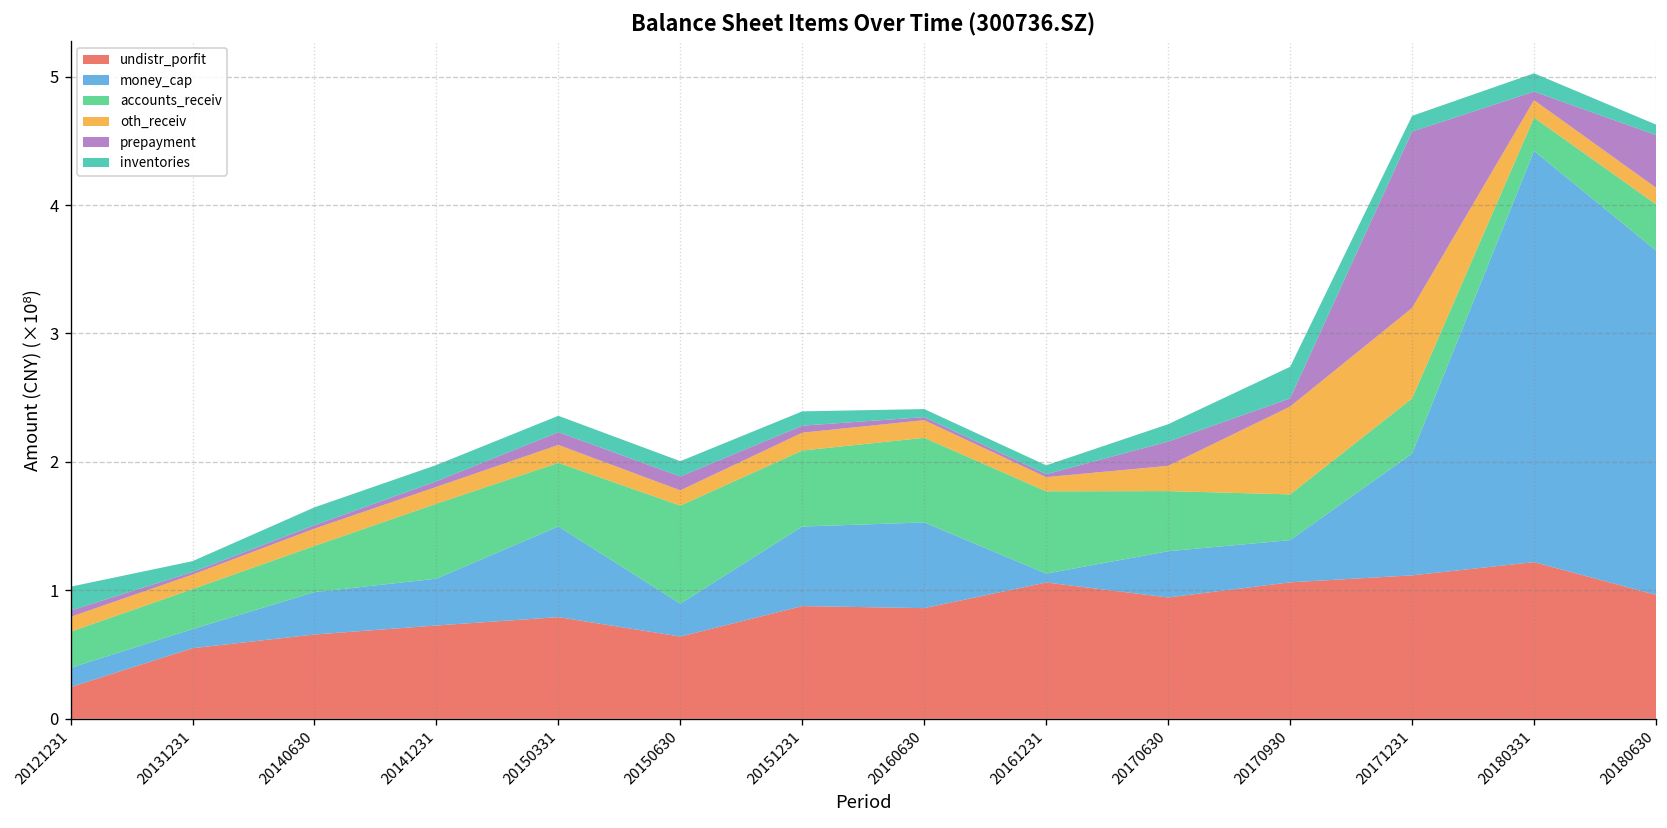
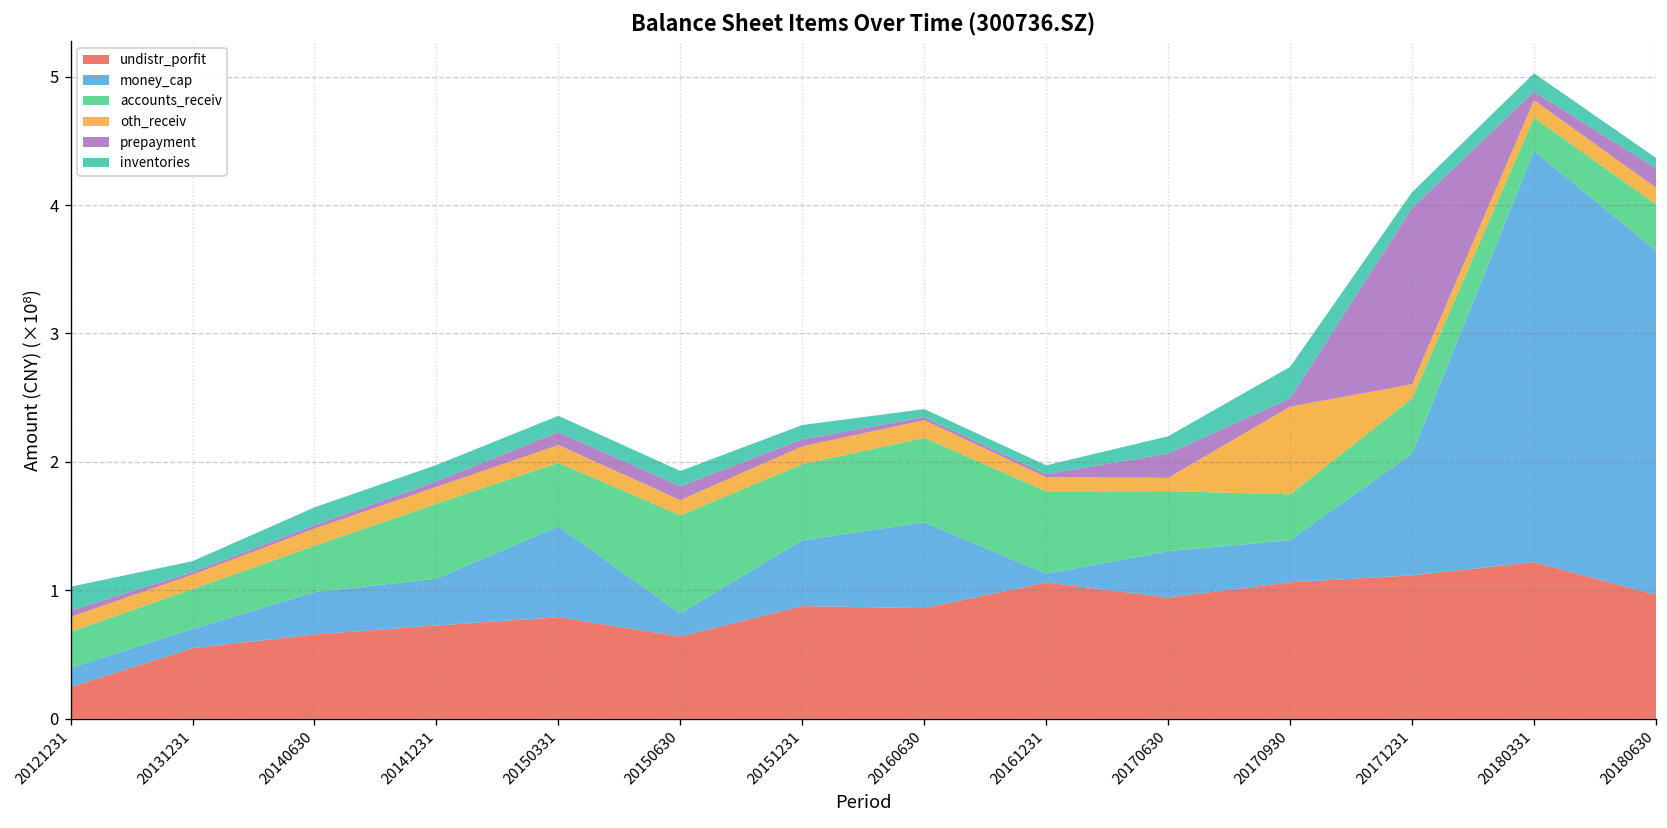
  {
    "undistr_porfit": {
      "20121231": 0.25,
      "20131231": 0.55,
      "20140630": 0.66,
      "20141231": 0.73,
      "20150331": 0.79,
      "20150630": 0.64,
      "20151231": 0.88,
      "20160630": 0.86,
      "20161231": 1.06,
      "20170630": 0.94,
      "20170930": 1.06,
      "20171231": 1.12,
      "20180331": 1.22,
      "20180630": 0.96
    },
    "money_cap": {
      "20121231": 0.15,
      "20131231": 0.15,
      "20140630": 0.33,
      "20141231": 0.36,
      "20150331": 0.71,
-     "20150630": 0.26,
-     "20151231": 0.62,
+     "20150630": 0.18,
+     "20151231": 0.51,
      "20160630": 0.67,
      "20161231": 0.07,
      "20170630": 0.36,
      "20170930": 0.33,
      "20171231": 0.95,
      "20180331": 3.20,
      "20180630": 2.68
    },
    "oth_receiv": {
      "20121231": 0.12,
      "20140630": 0.13,
      "20141231": 0.13,
      "20150331": 0.14,
      "20150630": 0.12,
      "20151231": 0.14,
-     "20170630": 0.20,
+     "20170630": 0.10,
      "20170930": 0.68,
-     "20171231": 0.70,
+     "20171231": 0.11,
      "20180331": 0.14,
      "20180630": 0.13
    },
    "prepayment": {
      "20121231": 0.05,
      "20140630": 0.03,
      "20141231": 0.04,
      "20150331": 0.10,
      "20150630": 0.11,
      "20151231": 0.05,
      "20170630": 0.19,
      "20170930": 0.06,
      "20171231": 1.37,
      "20180331": 0.07,
-     "20180630": 0.41
+     "20180630": 0.15
    }
  }
